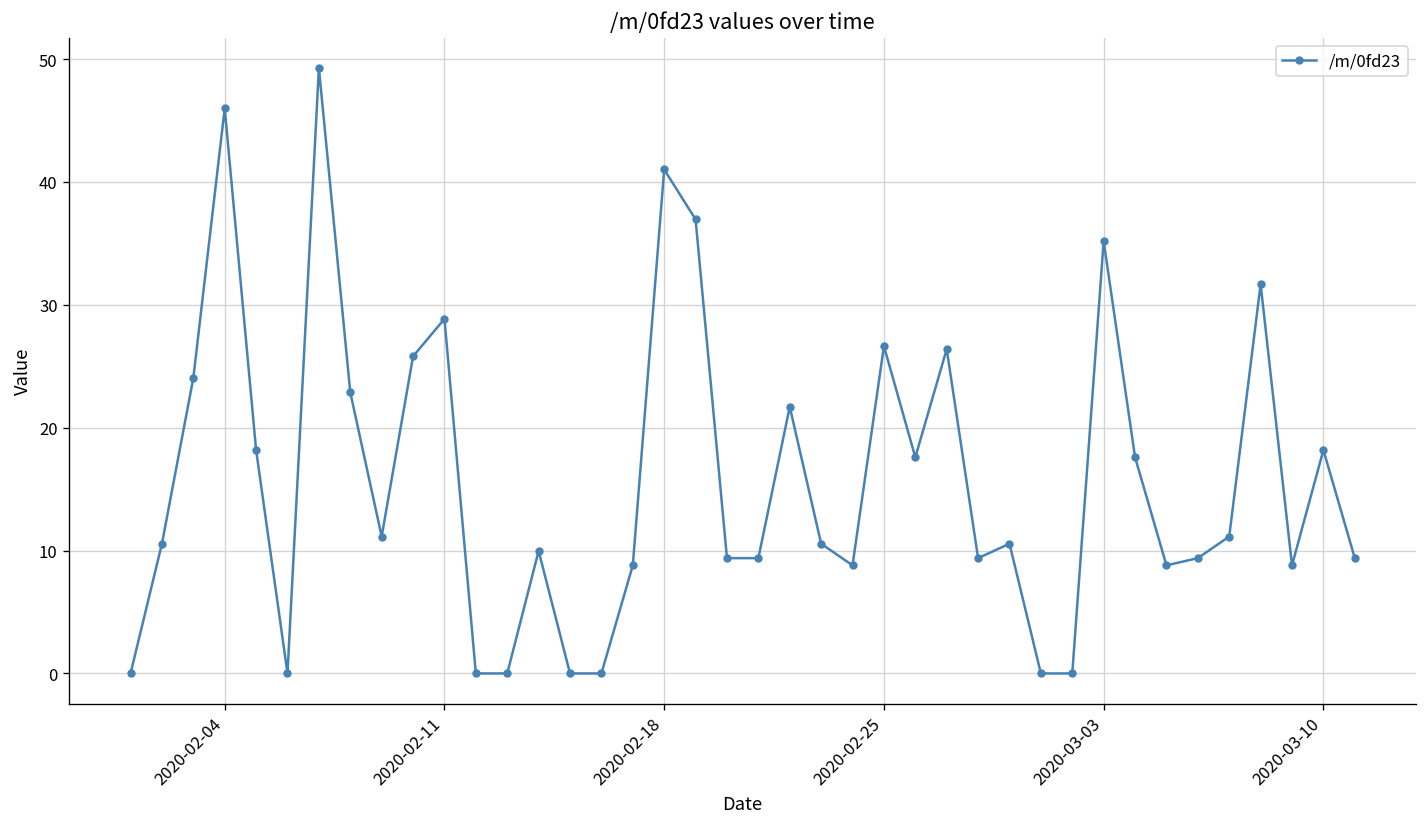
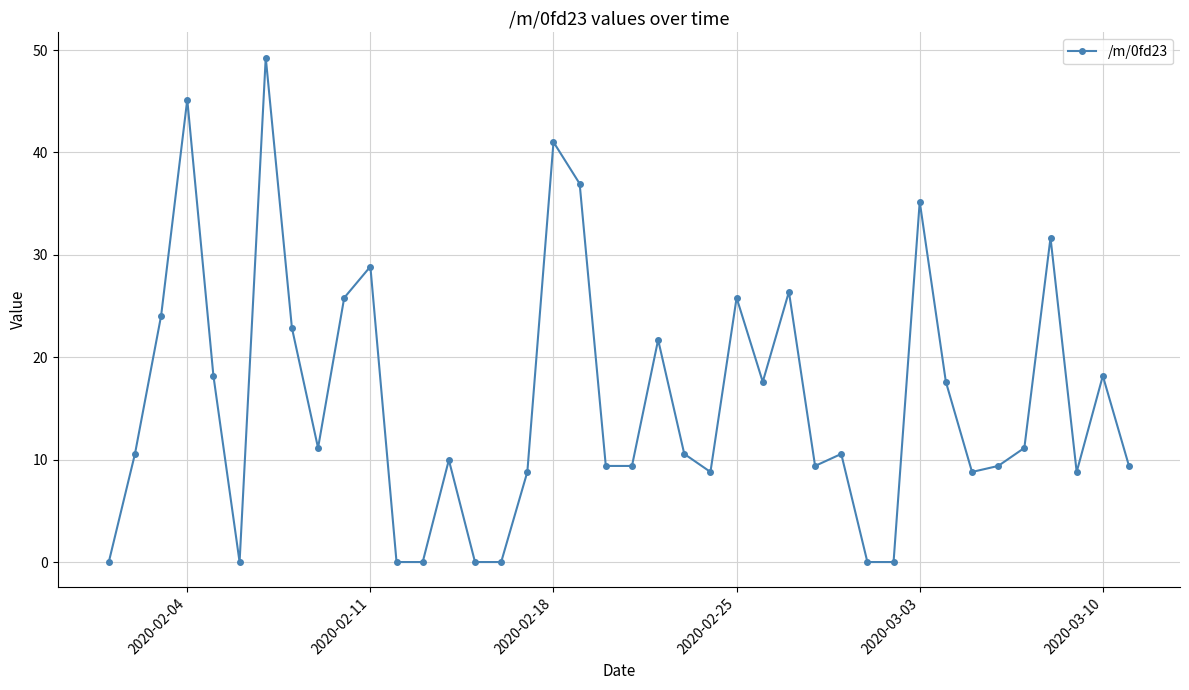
  {
-   "2020-02-04": 46.0,
+   "2020-02-04": 45.2,
    "2020-02-11": 28.9,
    "2020-02-18": 41.0,
-   "2020-02-25": 26.6,
+   "2020-02-25": 25.8,
    "2020-03-03": 35.2,
    "2020-03-10": 18.2
  }
